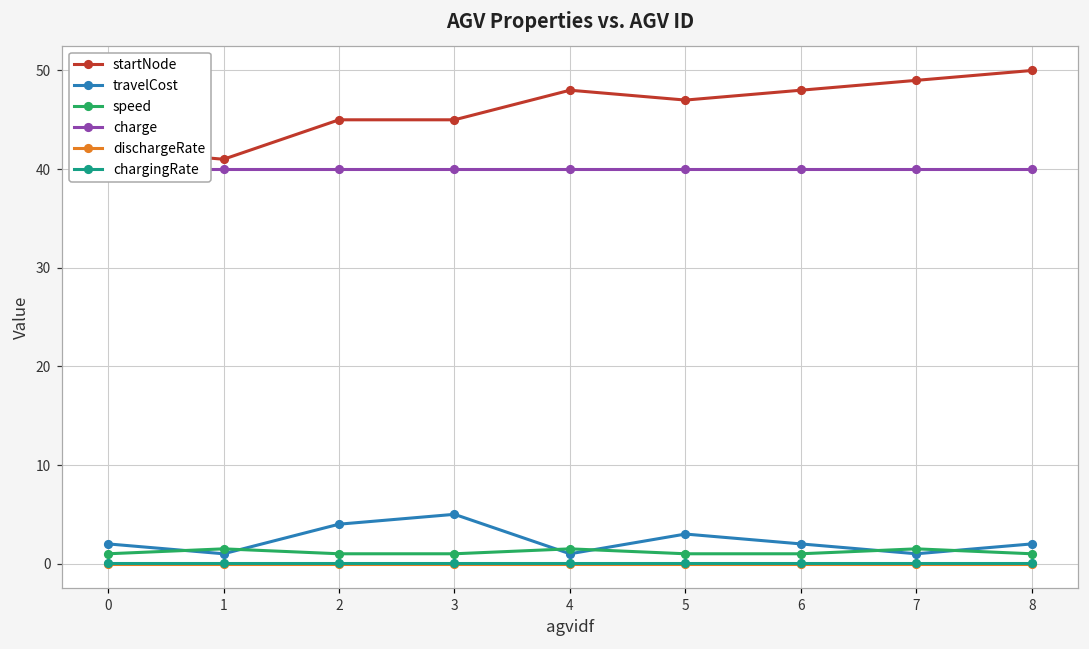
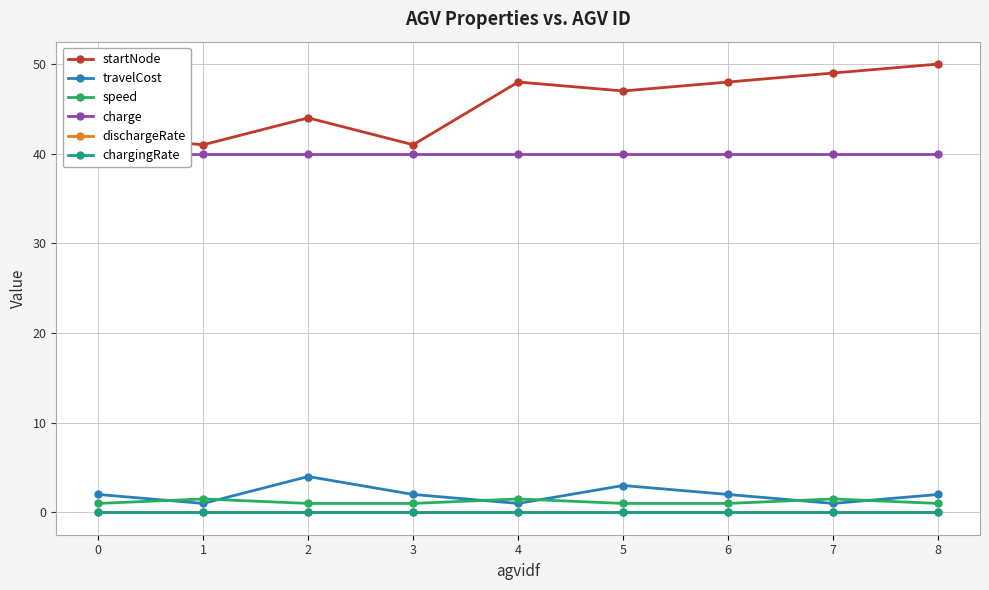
  {
    "startNode": {
      "1": 41,
-     "2": 45,
-     "3": 45,
+     "2": 44,
+     "3": 41,
      "4": 48,
      "5": 47,
      "6": 48,
      "7": 49,
      "8": 50
    },
    "travelCost": {
      "0": 2,
      "1": 1,
      "2": 4,
-     "3": 5,
+     "3": 2,
      "4": 1,
      "5": 3,
      "6": 2,
      "7": 1,
      "8": 2
    },
    "charge": {
      "1": 40,
      "2": 40,
      "3": 40,
      "4": 40,
      "5": 40,
      "6": 40,
      "7": 40,
      "8": 40
    }
  }
